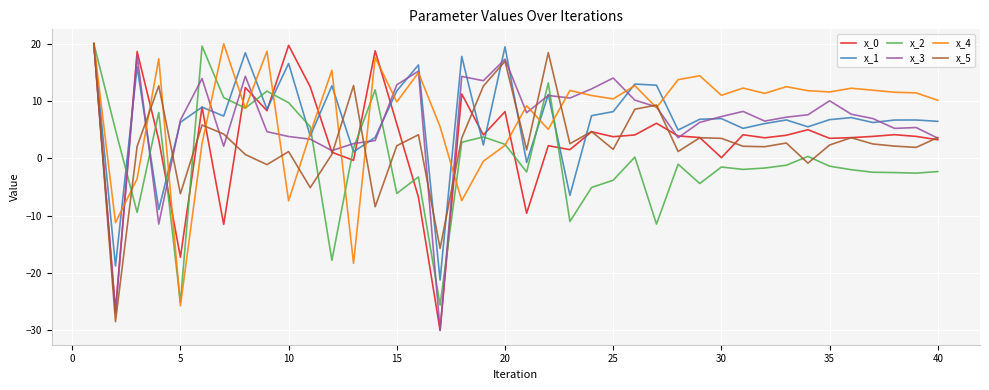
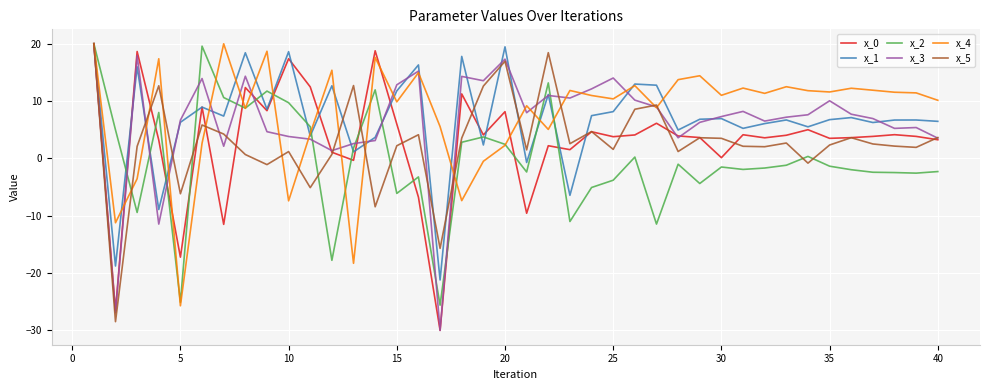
  {
    "x_0": {
      "5": -17,
-     "10": 20,
+     "10": 17,
      "15": 6,
      "20": 8,
      "25": 4,
      "30": 0,
      "35": 3
    },
    "x_1": {
-     "10": 17,
+     "10": 19,
      "15": 12,
      "20": 19,
      "25": 8,
      "35": 7,
      "40": 6
    },
    "x_2": {
      "5": -25,
      "10": 10,
      "15": -6,
      "25": -4,
      "30": -2,
      "35": -1,
      "40": -2
    },
    "x_3": {
      "10": 4,
      "15": 13,
      "25": 14,
      "35": 10
    },
    "x_4": {
      "5": -26,
      "10": -7,
      "15": 10,
      "25": 10,
      "30": 11,
      "35": 12,
      "40": 10
    },
    "x_5": {
      "5": -6,
      "10": 1,
      "15": 2,
      "25": 2,
      "30": 3,
      "35": 2
    }
  }
